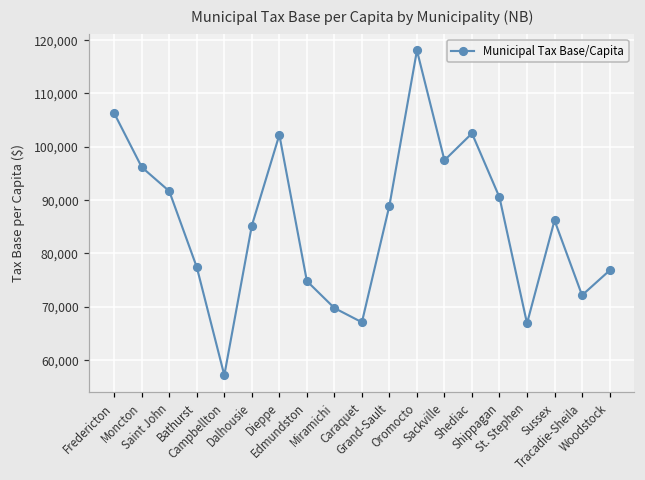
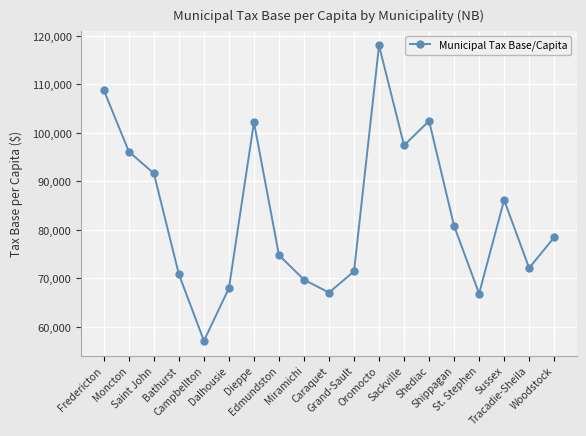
  {
-   "Fredericton": "106,000",
+   "Fredericton": "109,000",
    "Moncton": "96,000",
    "Saint John": "92,000",
-   "Bathurst": "77,000",
+   "Bathurst": "71,000",
    "Campbellton": "57,000",
-   "Dalhousie": "85,000",
+   "Dalhousie": "68,000",
    "Dieppe": "102,000",
    "Edmundston": "75,000",
    "Miramichi": "70,000",
    "Caraquet": "67,000",
-   "Grand-Sault": "89,000",
+   "Grand-Sault": "71,000",
    "Oromocto": "118,000",
    "Sackville": "97,000",
    "Shediac": "102,000",
-   "Shippagan": "90,000",
+   "Shippagan": "81,000",
    "St. Stephen": "67,000",
    "Sussex": "86,000",
    "Tracadie-Sheila": "72,000",
-   "Woodstock": "77,000"
+   "Woodstock": "78,000"
  }
